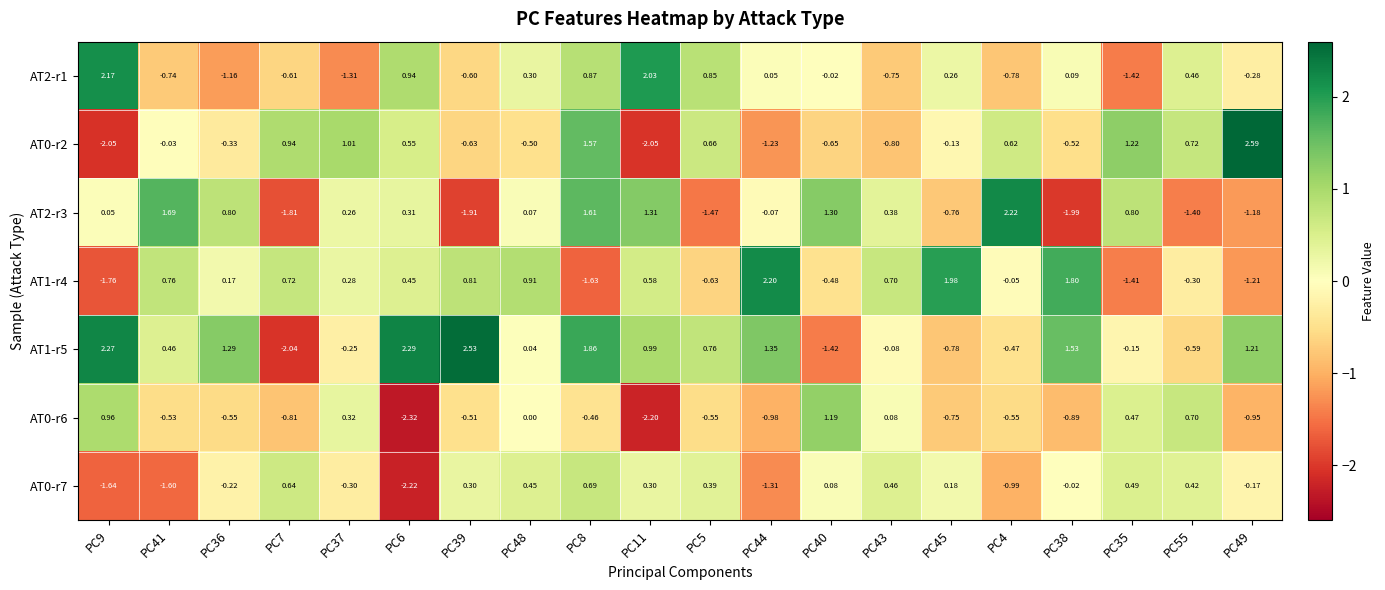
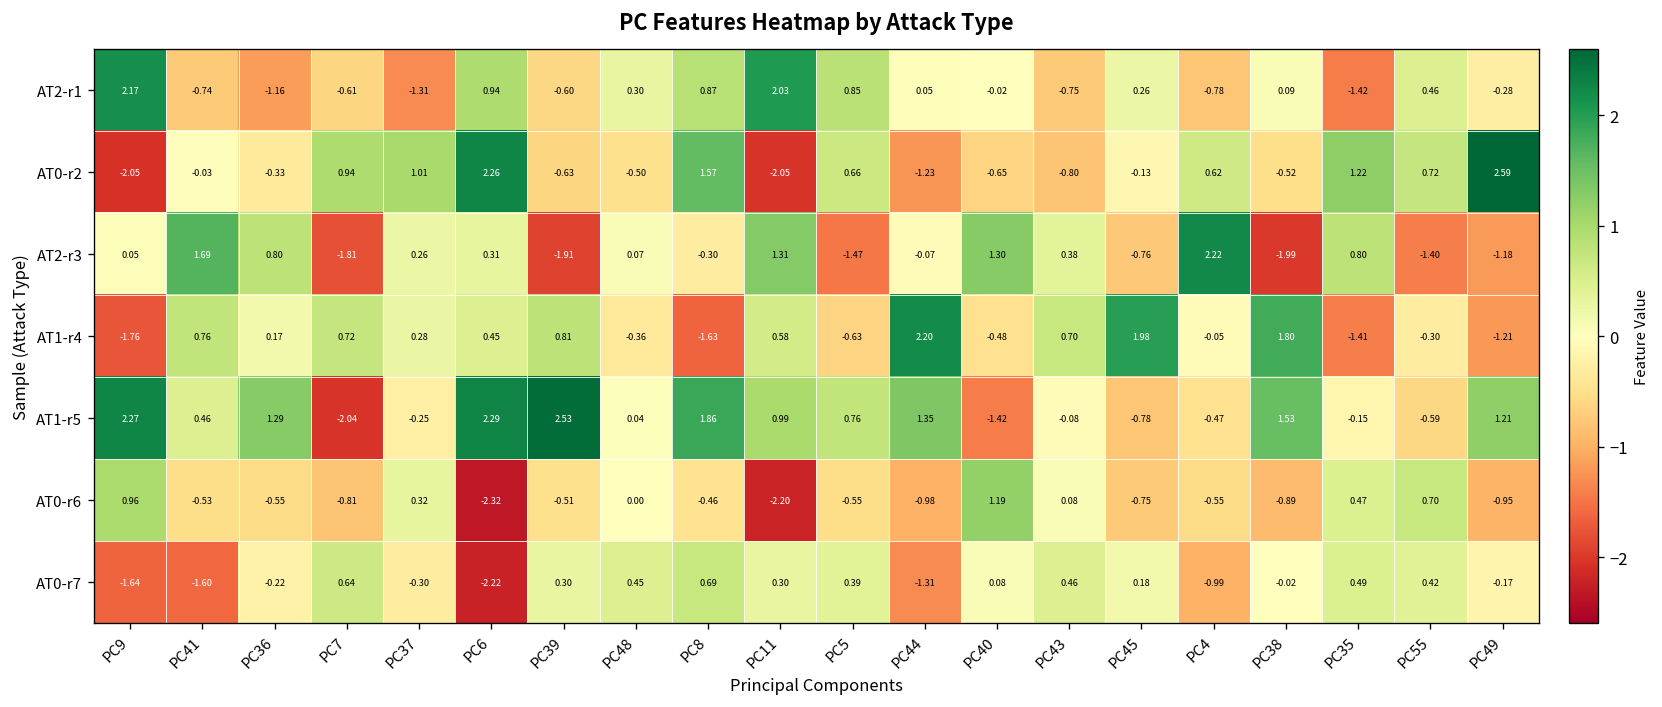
  {
    "AT2-r1": {
      "PC9": 2.17,
      "PC41": -0.74,
      "PC36": -1.16,
      "PC7": -0.61,
      "PC37": -1.31,
      "PC6": 0.94,
      "PC39": -0.60,
      "PC48": 0.30,
      "PC8": 0.87,
      "PC11": 2.03,
      "PC5": 0.85,
      "PC44": 0.05,
      "PC40": -0.02,
      "PC43": -0.75,
      "PC45": 0.26,
      "PC4": -0.78,
      "PC38": 0.09,
      "PC35": -1.42,
      "PC55": 0.46,
      "PC49": -0.28
    },
    "AT0-r2": {
      "PC9": -2.05,
      "PC41": -0.03,
      "PC36": -0.33,
      "PC7": 0.94,
      "PC37": 1.01,
-     "PC6": 0.55,
+     "PC6": 2.26,
      "PC39": -0.63,
      "PC48": -0.50,
      "PC8": 1.57,
      "PC11": -2.05,
      "PC5": 0.66,
      "PC44": -1.23,
      "PC40": -0.65,
      "PC43": -0.80,
      "PC45": -0.13,
      "PC4": 0.62,
      "PC38": -0.52,
      "PC35": 1.22,
      "PC55": 0.72,
      "PC49": 2.59
    },
    "AT2-r3": {
      "PC9": 0.05,
      "PC41": 1.69,
      "PC36": 0.80,
      "PC7": -1.81,
      "PC37": 0.26,
      "PC6": 0.31,
      "PC39": -1.91,
      "PC48": 0.07,
-     "PC8": 1.61,
+     "PC8": -0.30,
      "PC11": 1.31,
      "PC5": -1.47,
      "PC44": -0.07,
      "PC40": 1.30,
      "PC43": 0.38,
      "PC45": -0.76,
      "PC4": 2.22,
      "PC38": -1.99,
      "PC35": 0.80,
      "PC55": -1.40,
      "PC49": -1.18
    },
    "AT1-r4": {
      "PC9": -1.76,
      "PC41": 0.76,
      "PC36": 0.17,
      "PC7": 0.72,
      "PC37": 0.28,
      "PC6": 0.45,
      "PC39": 0.81,
-     "PC48": 0.91,
+     "PC48": -0.36,
      "PC8": -1.63,
      "PC11": 0.58,
      "PC5": -0.63,
      "PC44": 2.20,
      "PC40": -0.48,
      "PC43": 0.70,
      "PC45": 1.98,
      "PC4": -0.05,
      "PC38": 1.80,
      "PC35": -1.41,
      "PC55": -0.30,
      "PC49": -1.21
    },
    "AT1-r5": {
      "PC9": 2.27,
      "PC41": 0.46,
      "PC36": 1.29,
      "PC7": -2.04,
      "PC37": -0.25,
      "PC6": 2.29,
      "PC39": 2.53,
      "PC48": 0.04,
      "PC8": 1.86,
      "PC11": 0.99,
      "PC5": 0.76,
      "PC44": 1.35,
      "PC40": -1.42,
      "PC43": -0.08,
      "PC45": -0.78,
      "PC4": -0.47,
      "PC38": 1.53,
      "PC35": -0.15,
      "PC55": -0.59,
      "PC49": 1.21
    },
    "AT0-r6": {
      "PC9": 0.96,
      "PC41": -0.53,
      "PC36": -0.55,
      "PC7": -0.81,
      "PC37": 0.32,
      "PC6": -2.32,
      "PC39": -0.51,
      "PC48": 0.00,
      "PC8": -0.46,
      "PC11": -2.20,
      "PC5": -0.55,
      "PC44": -0.98,
      "PC40": 1.19,
      "PC43": 0.08,
      "PC45": -0.75,
      "PC4": -0.55,
      "PC38": -0.89,
      "PC35": 0.47,
      "PC55": 0.70,
      "PC49": -0.95
    },
    "AT0-r7": {
      "PC9": -1.64,
      "PC41": -1.60,
      "PC36": -0.22,
      "PC7": 0.64,
      "PC37": -0.30,
      "PC6": -2.22,
      "PC39": 0.30,
      "PC48": 0.45,
      "PC8": 0.69,
      "PC11": 0.30,
      "PC5": 0.39,
      "PC44": -1.31,
      "PC40": 0.08,
      "PC43": 0.46,
      "PC45": 0.18,
      "PC4": -0.99,
      "PC38": -0.02,
      "PC35": 0.49,
      "PC55": 0.42,
      "PC49": -0.17
    }
  }
